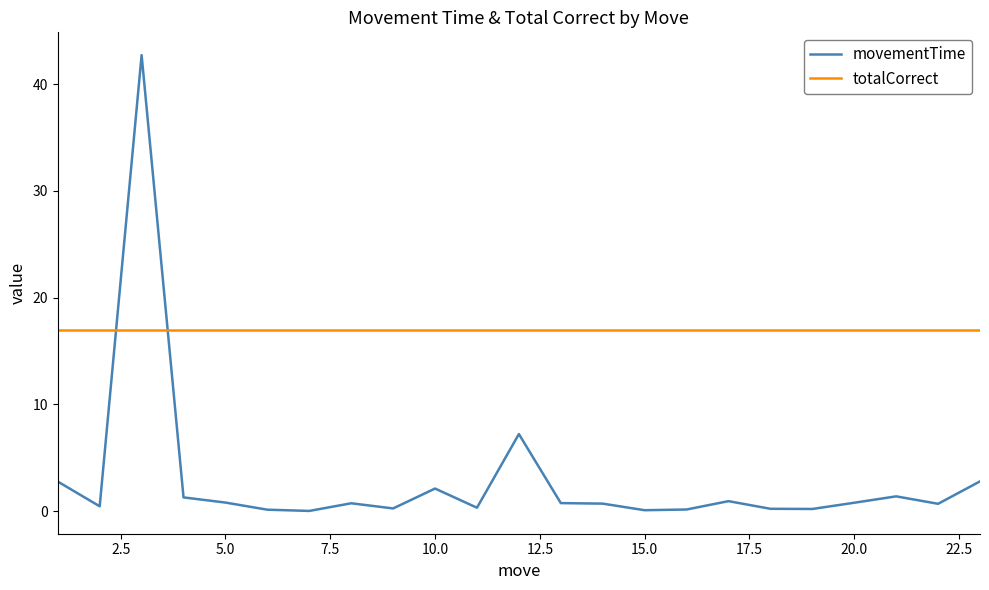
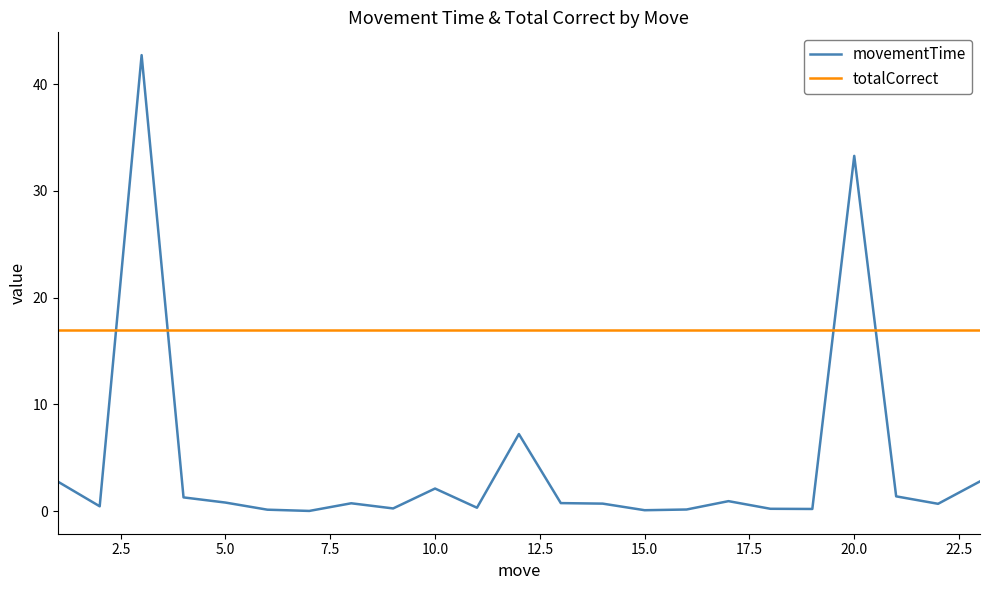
  {
    "movementTime": {
      "5.0": 0.8,
      "10.0": 2.1,
      "15.0": 0.1,
-     "20.0": 0.8
+     "20.0": 33.3
    },
    "totalCorrect": {
      "5.0": 17.0,
      "10.0": 17.0,
      "15.0": 17.0,
      "20.0": 17.0
    }
  }
